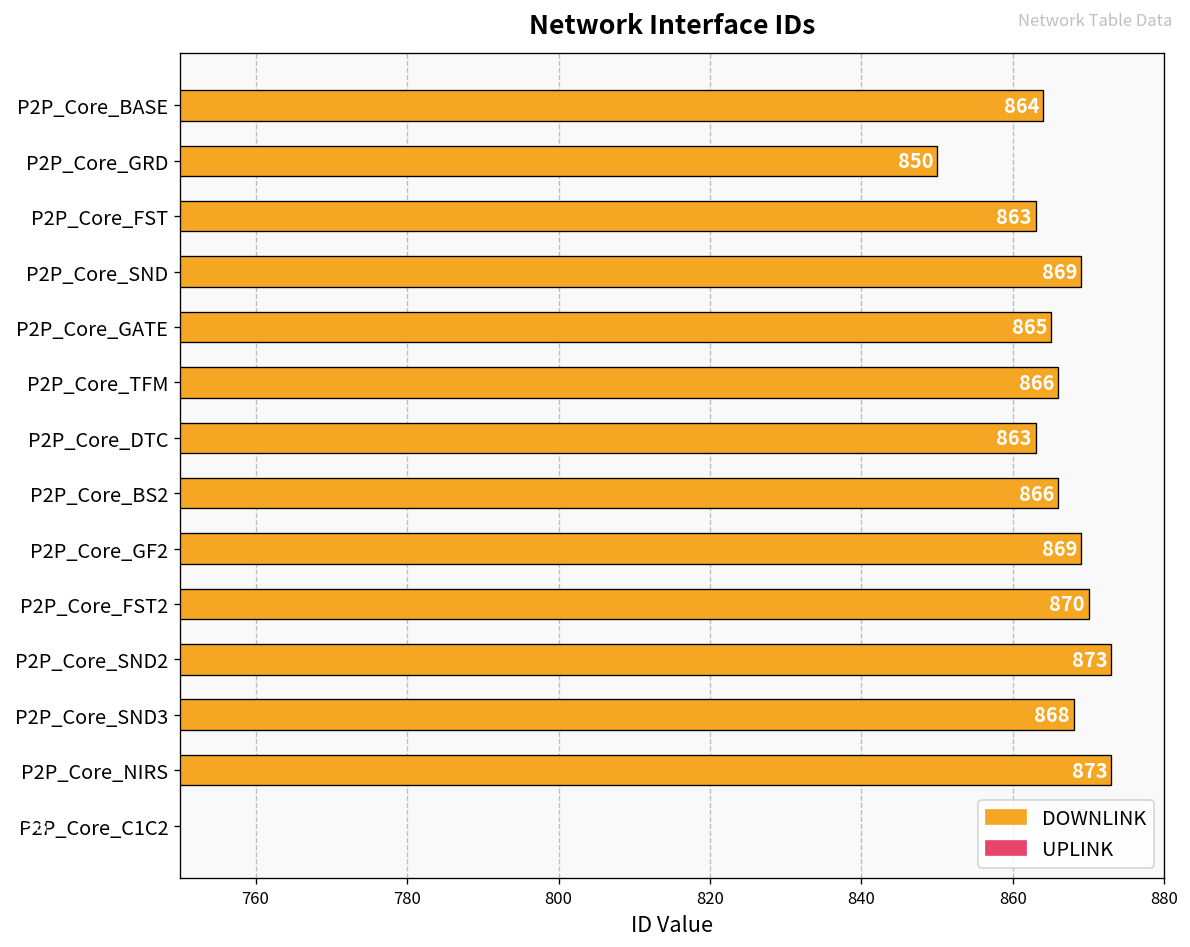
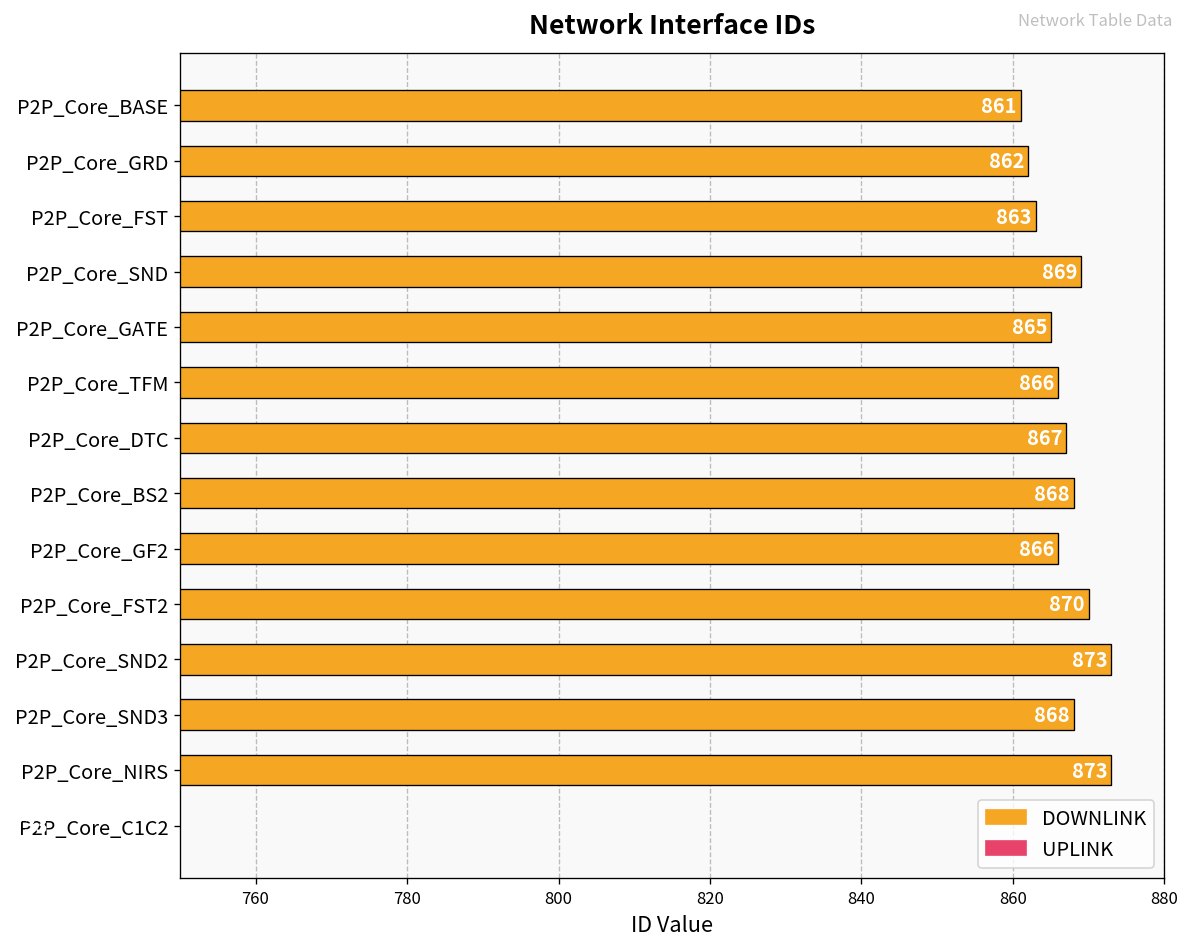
  {
-   "P2P_Core_BASE": 864,
-   "P2P_Core_GRD": 850,
+   "P2P_Core_BASE": 861,
+   "P2P_Core_GRD": 862,
    "P2P_Core_FST": 863,
    "P2P_Core_SND": 869,
    "P2P_Core_GATE": 865,
    "P2P_Core_TFM": 866,
-   "P2P_Core_DTC": 863,
-   "P2P_Core_BS2": 866,
-   "P2P_Core_GF2": 869,
+   "P2P_Core_DTC": 867,
+   "P2P_Core_BS2": 868,
+   "P2P_Core_GF2": 866,
    "P2P_Core_FST2": 870,
    "P2P_Core_SND2": 873,
    "P2P_Core_SND3": 868,
    "P2P_Core_NIRS": 873
  }
